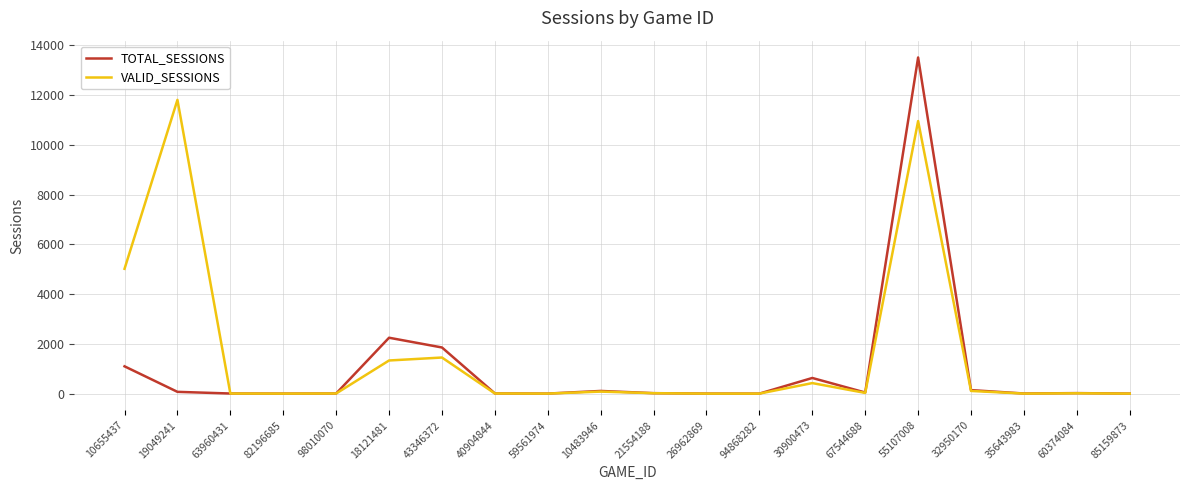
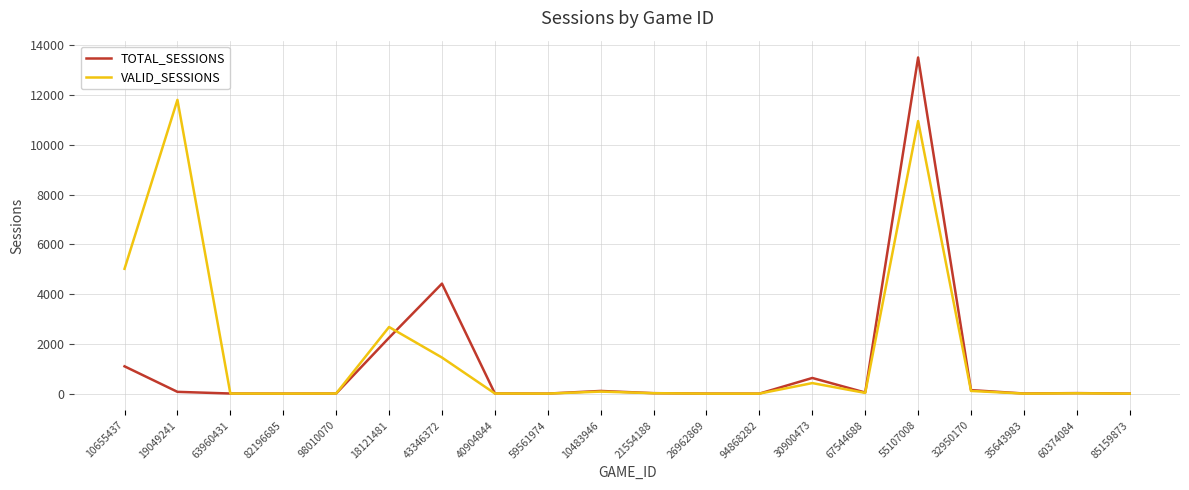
  {
    "TOTAL_SESSIONS": {
      "10655437": 1100,
      "19049241": 100,
      "18121481": 2200,
-     "43346372": 1900,
+     "43346372": 4400,
      "30900473": 600,
      "55107008": 13500
    },
    "VALID_SESSIONS": {
      "10655437": 5000,
      "19049241": 11800,
-     "18121481": 1300,
+     "18121481": 2700,
      "43346372": 1500,
      "30900473": 400,
      "55107008": 11000
    }
  }
